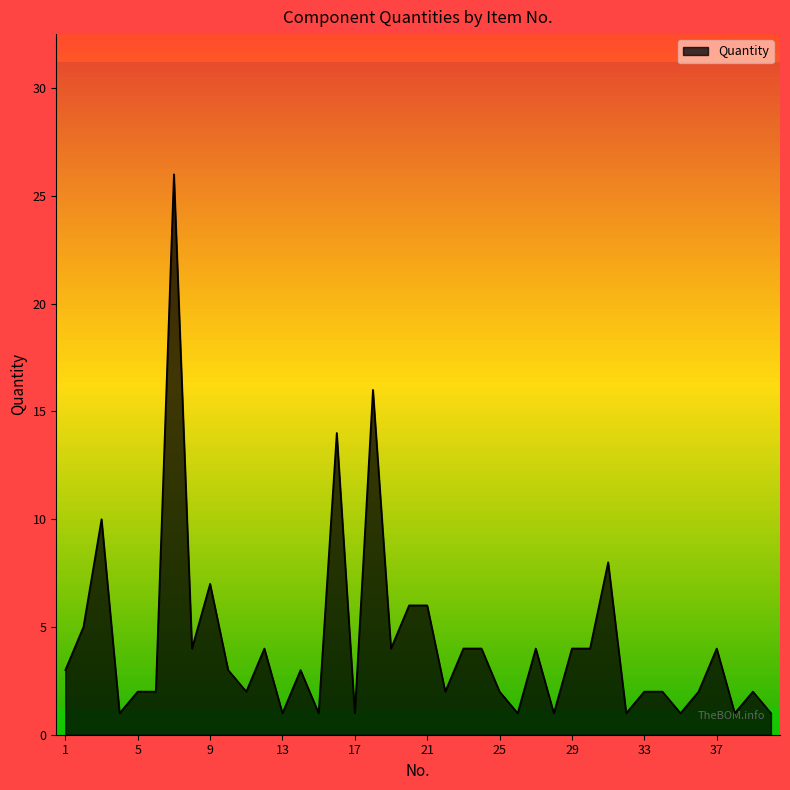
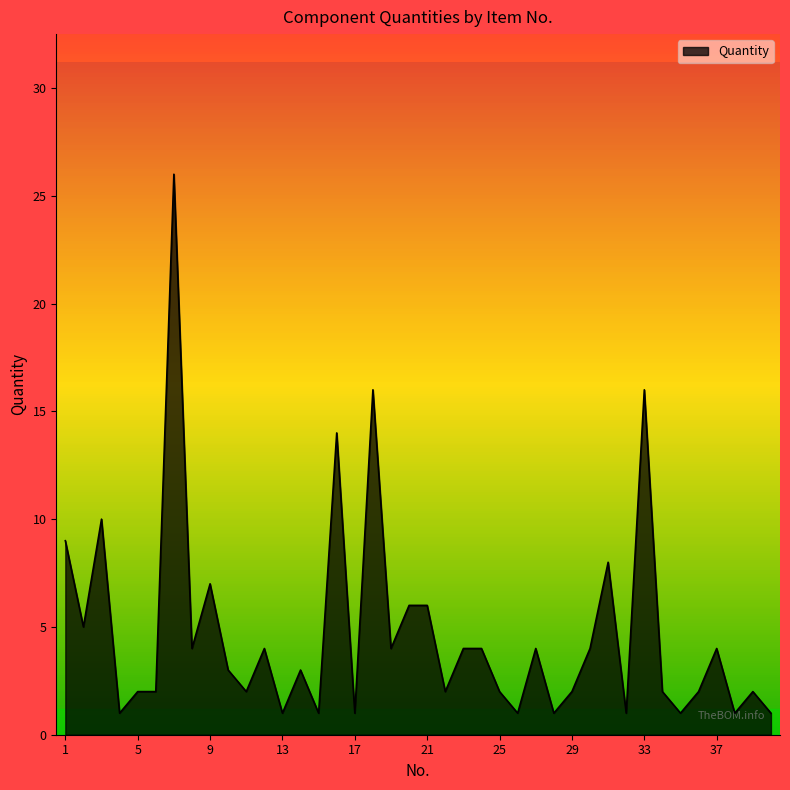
  {
-   "1": 3,
+   "1": 9,
    "5": 2,
    "9": 7,
    "13": 1,
    "17": 1,
    "21": 6,
    "25": 2,
-   "29": 4,
-   "33": 2,
+   "29": 2,
+   "33": 16,
    "37": 4
  }
